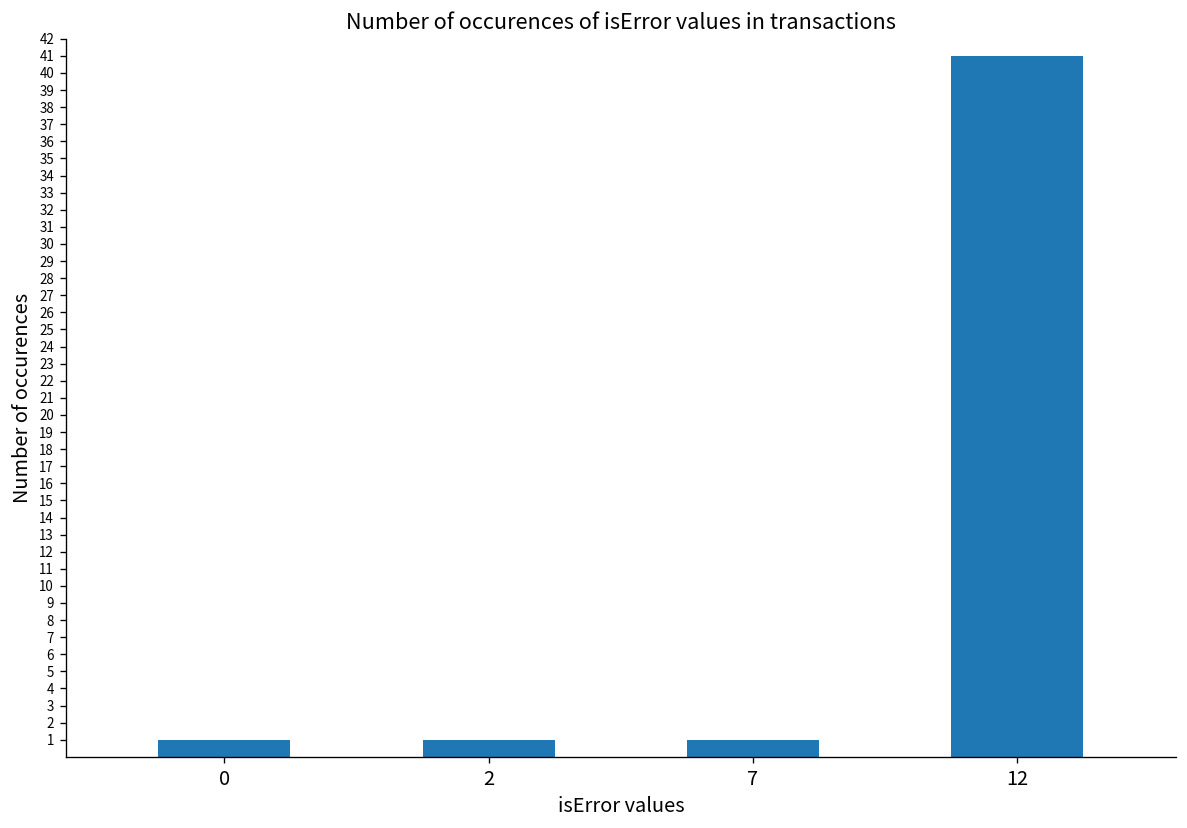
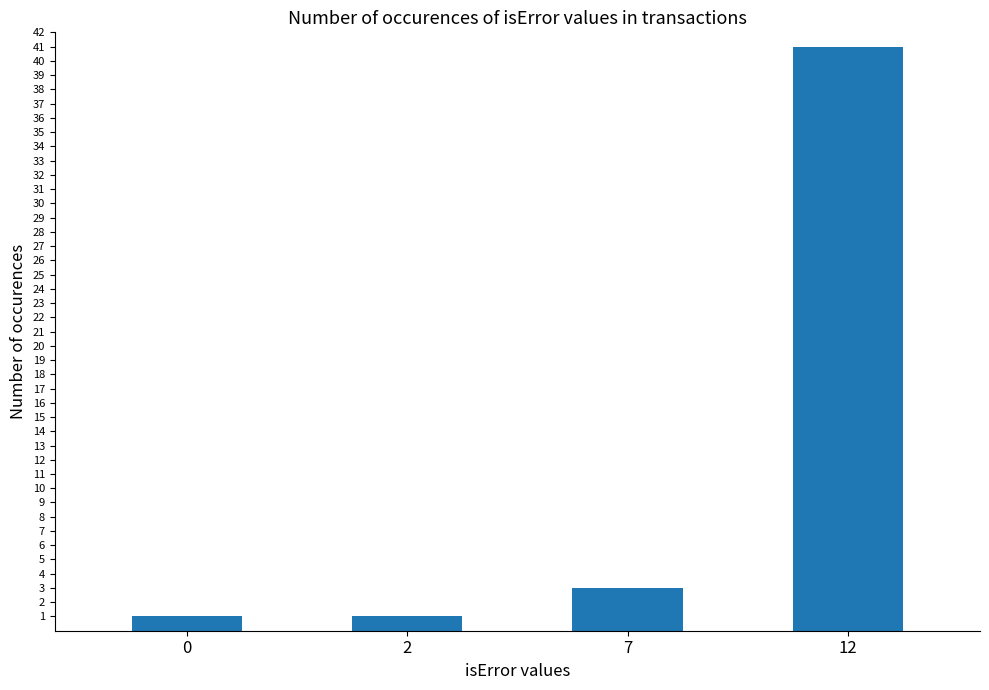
  {
    "0": 1,
    "2": 1,
-   "7": 1,
+   "7": 3,
    "12": 41
  }
